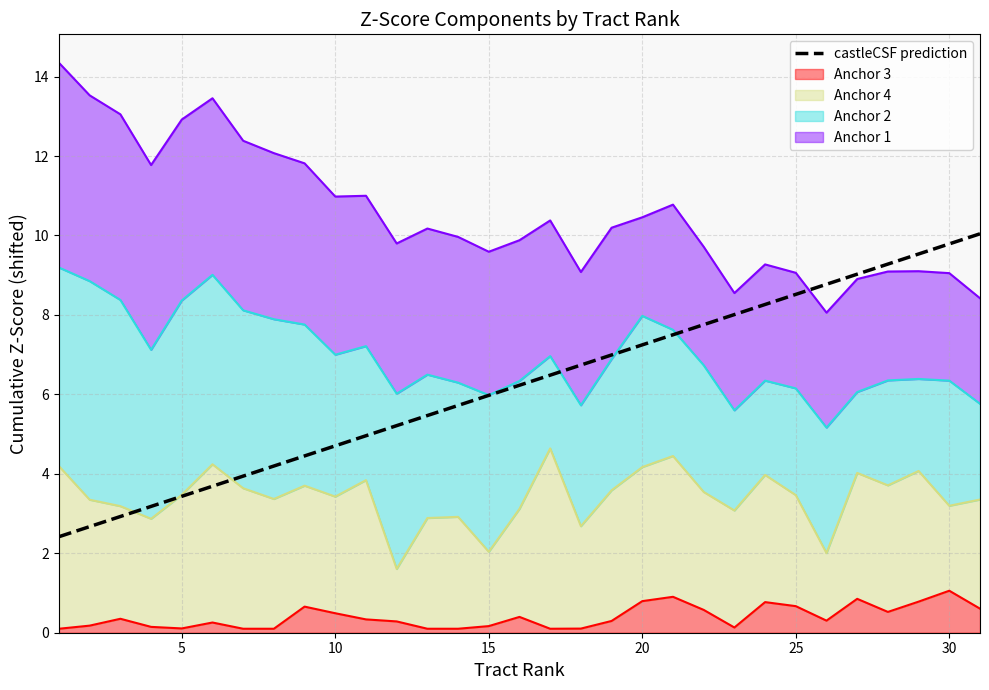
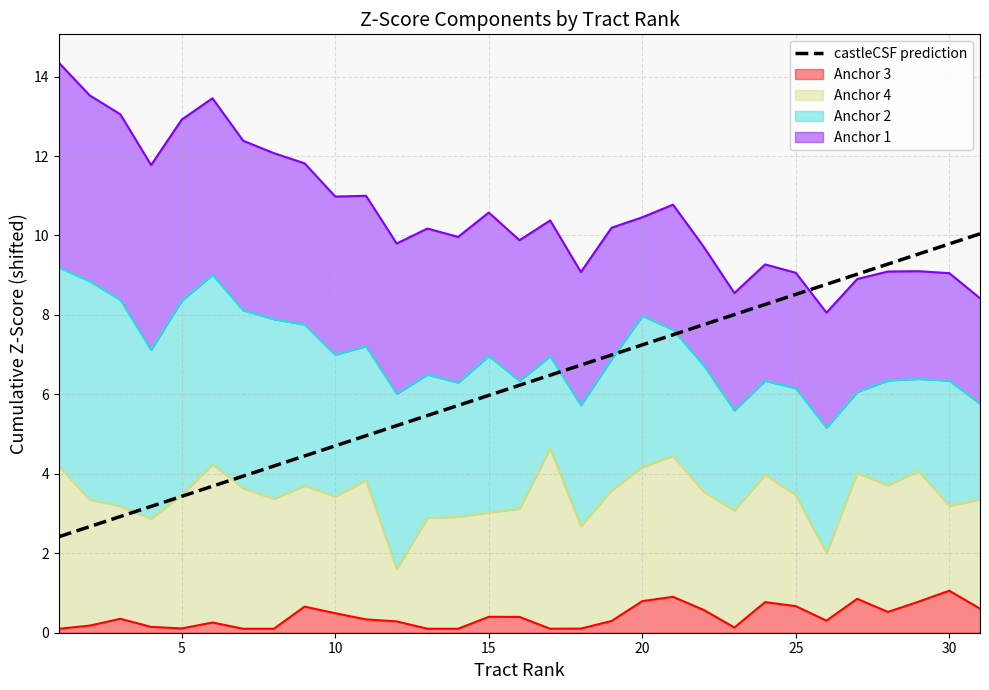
  {
    "Anchor 3": {
      "5": 0.1,
      "10": 0.5,
-     "15": 0.2,
+     "15": 0.4,
      "20": 0.8,
      "25": 0.7,
      "30": 1.1
    },
    "Anchor 4": {
      "10": 2.9,
-     "15": 1.9,
+     "15": 2.6,
      "20": 3.4,
      "25": 2.8,
      "30": 2.1
    },
    "Anchor 2": {
      "5": 4.9,
      "10": 3.6,
      "20": 3.8,
      "25": 2.7,
      "30": 3.1
    },
    "Anchor 1": {
      "5": 4.6,
      "10": 4.0,
      "15": 3.6,
      "20": 2.5,
      "25": 2.9,
      "30": 2.7
    },
    "castleCSF prediction": {
      "10": 4.7,
      "20": 7.2,
      "25": 8.5,
      "30": 9.8
    }
  }
